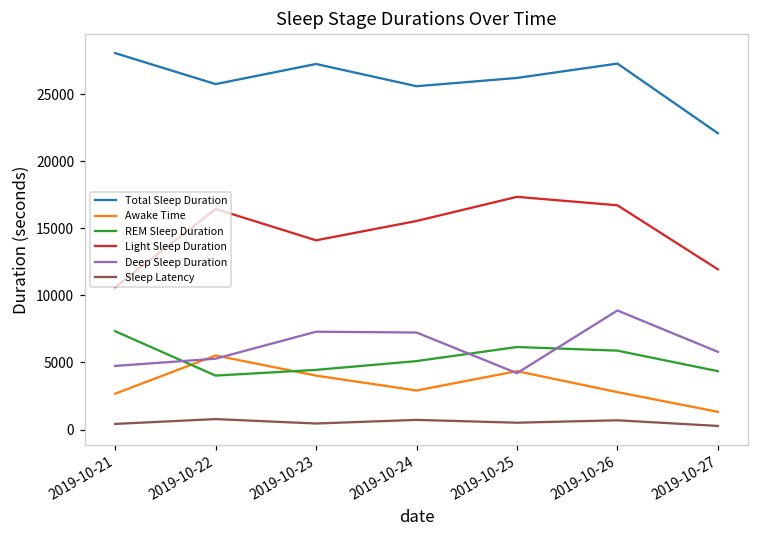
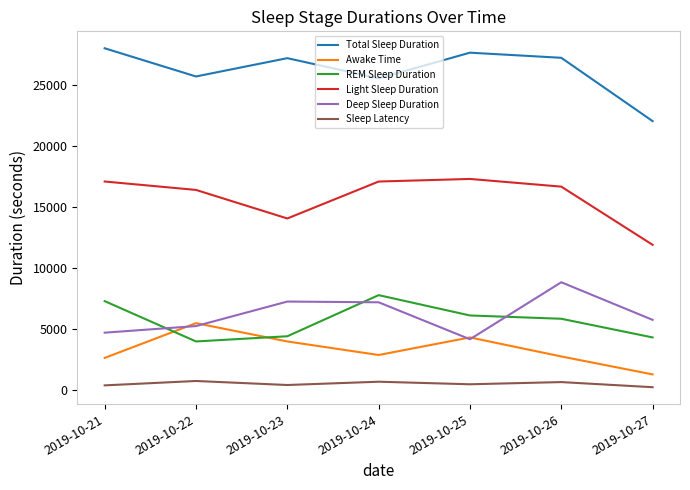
  {
    "Total Sleep Duration": {
      "2019-10-21": 28100,
      "2019-10-22": 25700,
      "2019-10-23": 27200,
-     "2019-10-25": 26200,
+     "2019-10-25": 27700,
      "2019-10-26": 27300,
      "2019-10-27": 22100
    },
    "Awake Time": {
      "2019-10-21": 2700,
      "2019-10-22": 5500,
      "2019-10-23": 4000,
      "2019-10-24": 2900,
      "2019-10-26": 2800,
      "2019-10-27": 1300
    },
    "REM Sleep Duration": {
      "2019-10-21": 7300,
      "2019-10-22": 4000,
      "2019-10-23": 4400,
-     "2019-10-24": 5100,
+     "2019-10-24": 7800,
      "2019-10-25": 6200,
      "2019-10-26": 5900,
      "2019-10-27": 4400
    },
    "Light Sleep Duration": {
-     "2019-10-21": 10600,
+     "2019-10-21": 17100,
      "2019-10-22": 16400,
      "2019-10-23": 14100,
-     "2019-10-24": 15500,
+     "2019-10-24": 17100,
      "2019-10-25": 17300,
      "2019-10-26": 16700,
      "2019-10-27": 11900
    },
    "Deep Sleep Duration": {
      "2019-10-21": 4700,
      "2019-10-22": 5300,
      "2019-10-23": 7300,
      "2019-10-24": 7200,
      "2019-10-26": 8900,
      "2019-10-27": 5800
    },
    "Sleep Latency": {
      "2019-10-21": 400,
      "2019-10-22": 800,
      "2019-10-23": 500,
      "2019-10-24": 700,
      "2019-10-25": 500,
      "2019-10-26": 700,
      "2019-10-27": 300
    }
  }
